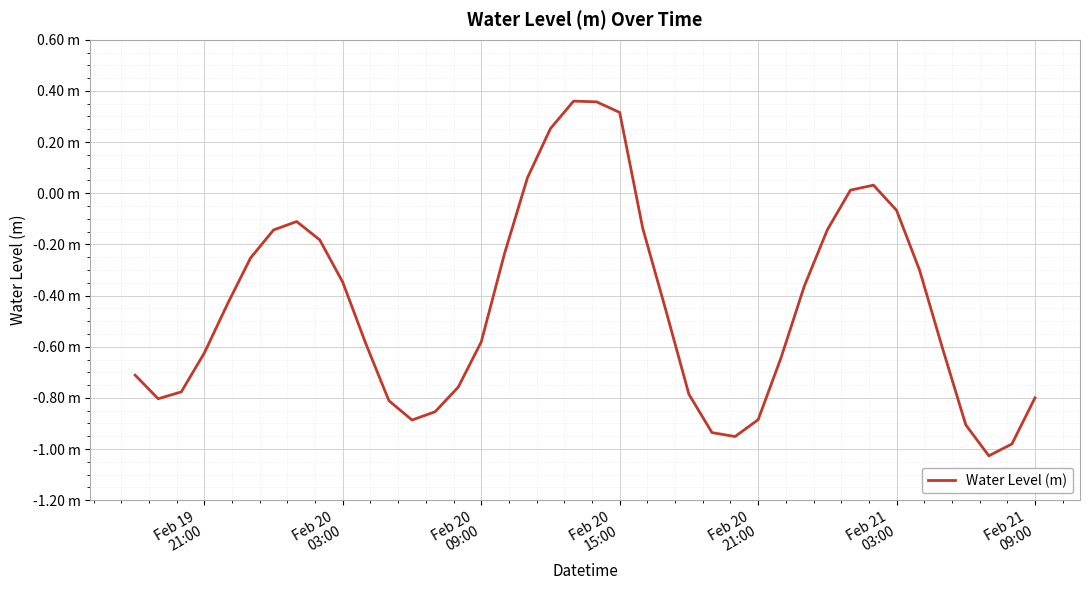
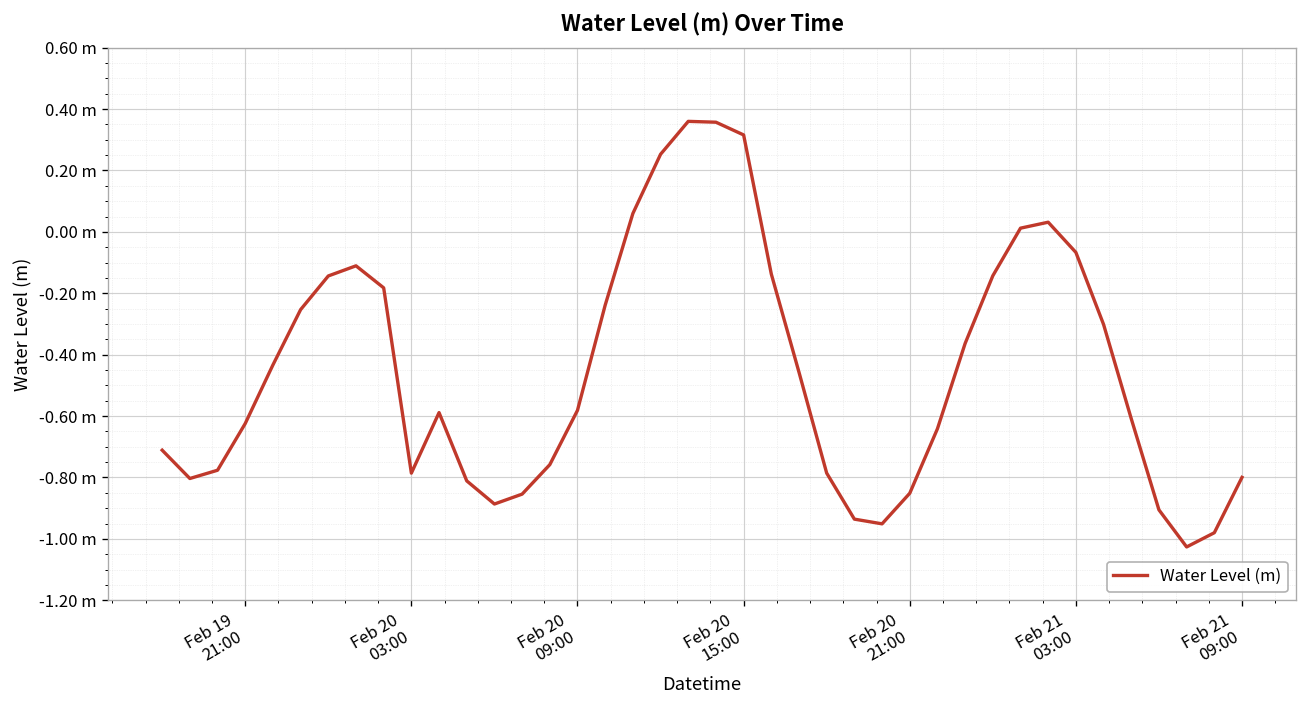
  {
    "Feb 19 21:00": "-0.62 m",
-   "Feb 20 03:00": "-0.35 m",
+   "Feb 20 03:00": "-0.79 m",
    "Feb 20 09:00": "-0.58 m",
    "Feb 20 15:00": "0.32 m",
-   "Feb 20 21:00": "-0.89 m",
+   "Feb 20 21:00": "-0.85 m",
    "Feb 21 03:00": "-0.07 m",
    "Feb 21 09:00": "-0.80 m"
  }
